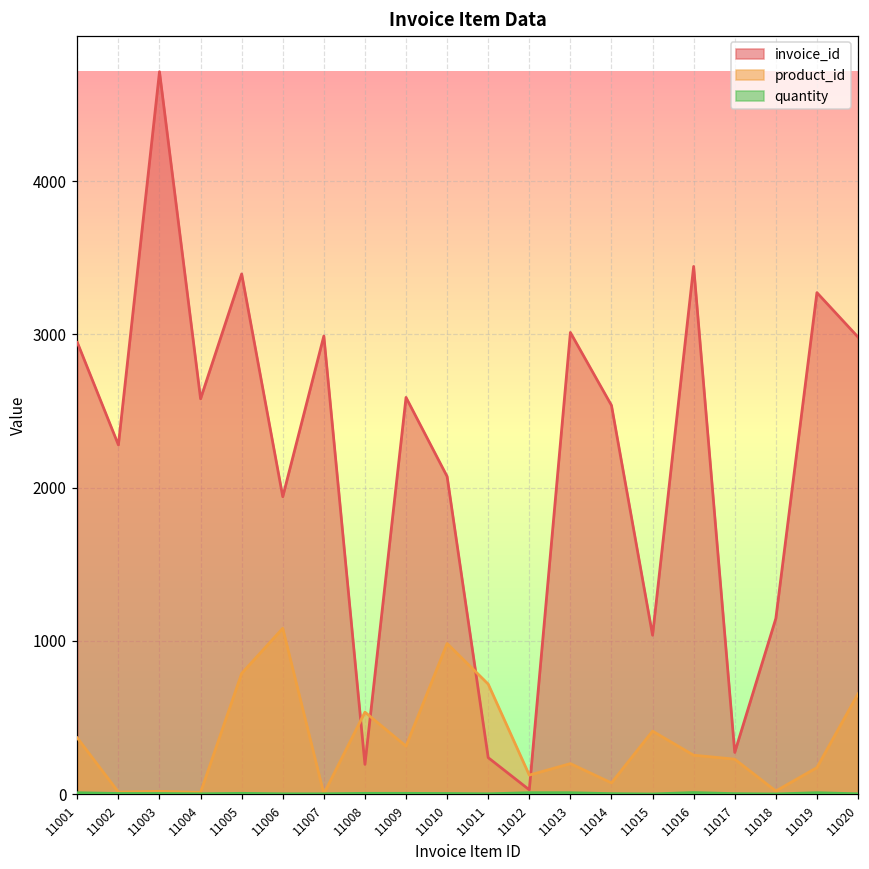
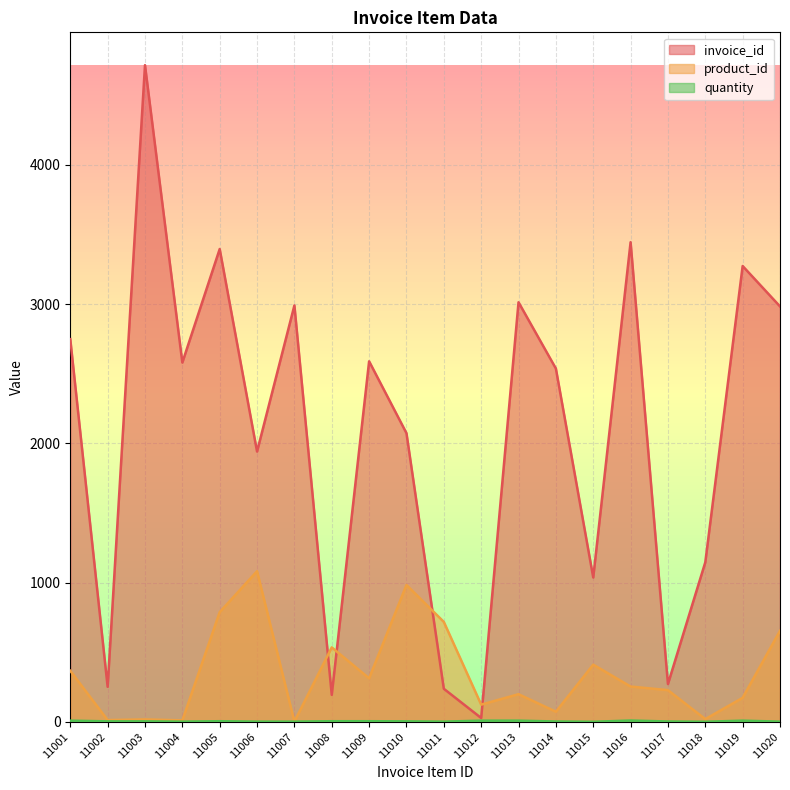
  {
    "invoice_id": {
-     "11001": 2950,
-     "11002": 2280,
+     "11001": 2750,
+     "11002": 250,
      "11003": 4720,
      "11004": 2580,
      "11005": 3400,
      "11006": 1940,
      "11007": 2990,
      "11008": 190,
      "11009": 2590,
      "11010": 2070,
      "11011": 240,
      "11012": 30,
      "11013": 3010,
      "11014": 2540,
      "11015": 1040,
      "11016": 3440,
      "11017": 270,
      "11018": 1150,
      "11019": 3270,
      "11020": 2980
    },
    "product_id": {
      "11001": 370,
      "11005": 790,
      "11006": 1080,
      "11008": 540,
      "11009": 310,
      "11010": 980,
      "11011": 720,
      "11012": 120,
      "11013": 200,
      "11014": 70,
      "11015": 410,
      "11016": 250,
      "11017": 230,
      "11018": 20,
      "11019": 170,
      "11020": 650
    },
    "quantity": {
      "11001": 10,
      "11005": 10,
      "11006": 0,
      "11008": 10,
      "11009": 10,
      "11010": 0,
      "11011": 0,
      "11012": 10,
      "11013": 10,
      "11014": 0,
      "11015": 0,
      "11016": 10,
      "11017": 0,
      "11018": 0,
      "11019": 10,
      "11020": 0
    }
  }
